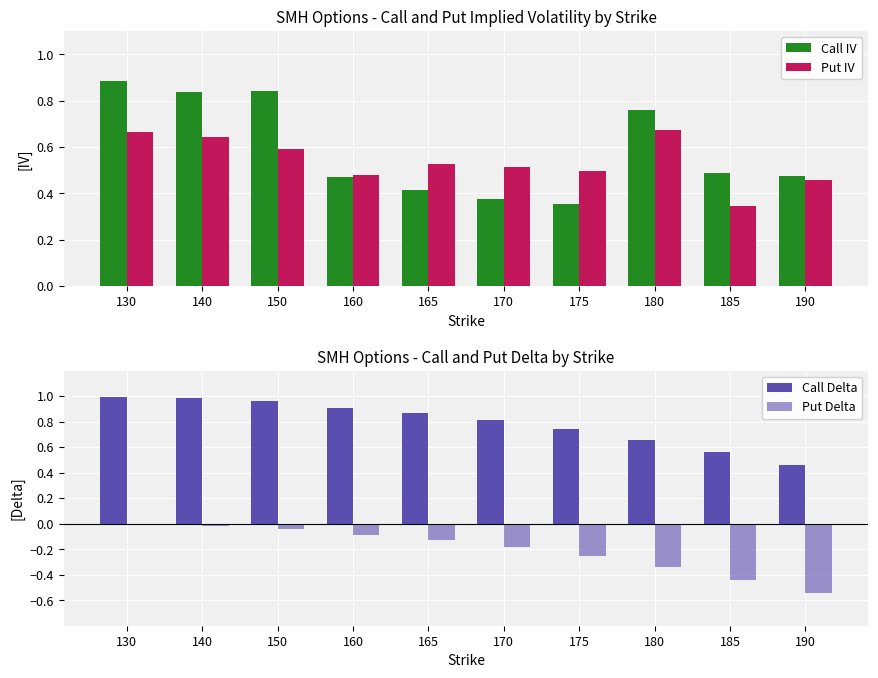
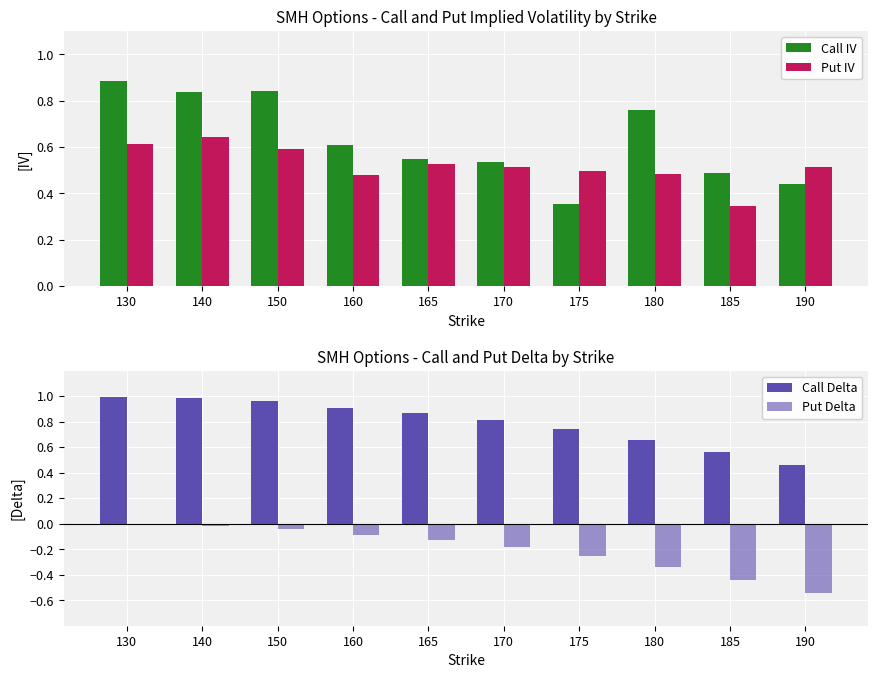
  {
    "SMH Options - Call and Put Implied Volatility by Strike": {
      "Call IV": {
        "130": 0.88,
        "140": 0.84,
        "150": 0.84,
-       "160": 0.47,
-       "165": 0.41,
-       "170": 0.38,
+       "160": 0.61,
+       "165": 0.55,
+       "170": 0.53,
        "175": 0.35,
        "180": 0.76,
        "185": 0.49,
-       "190": 0.47
+       "190": 0.44
      },
      "Put IV": {
-       "130": 0.66,
+       "130": 0.61,
        "140": 0.64,
        "150": 0.59,
        "160": 0.48,
        "165": 0.53,
        "170": 0.51,
        "175": 0.50,
-       "180": 0.67,
+       "180": 0.48,
        "185": 0.35,
-       "190": 0.46
+       "190": 0.51
      }
    }
  }
